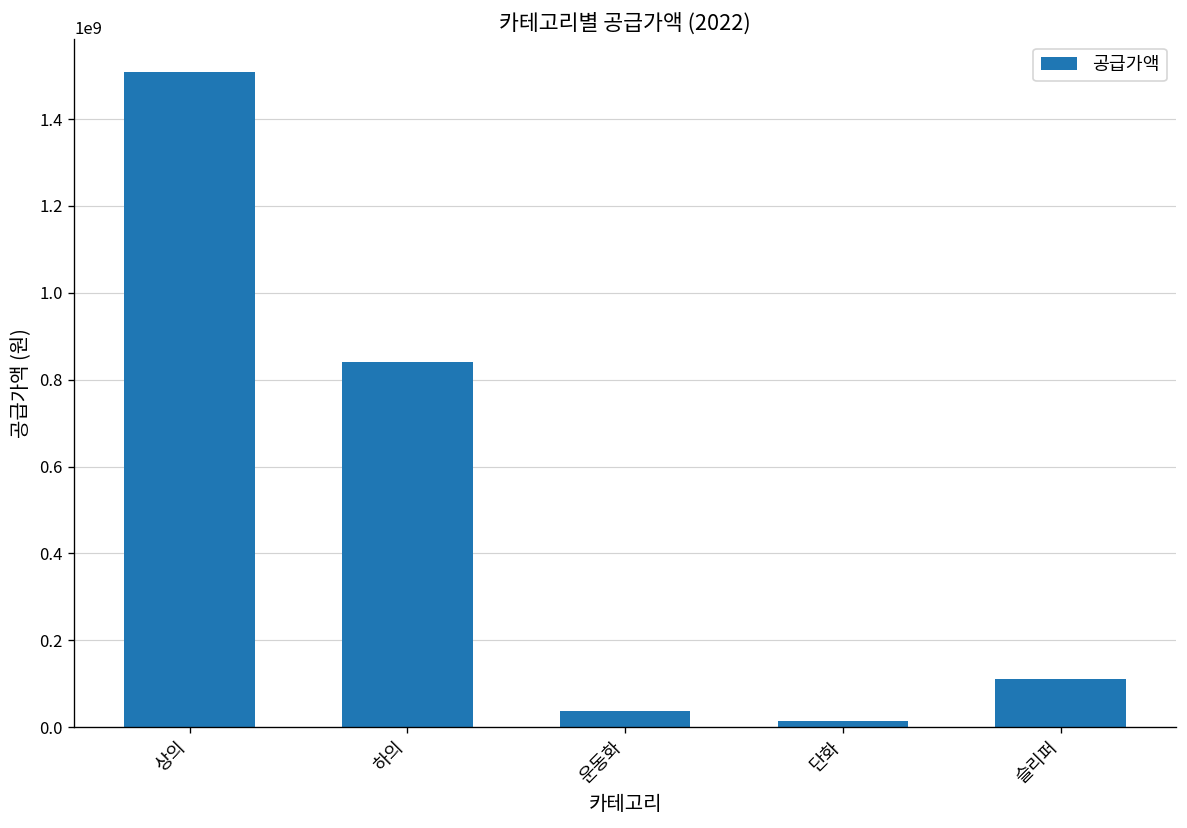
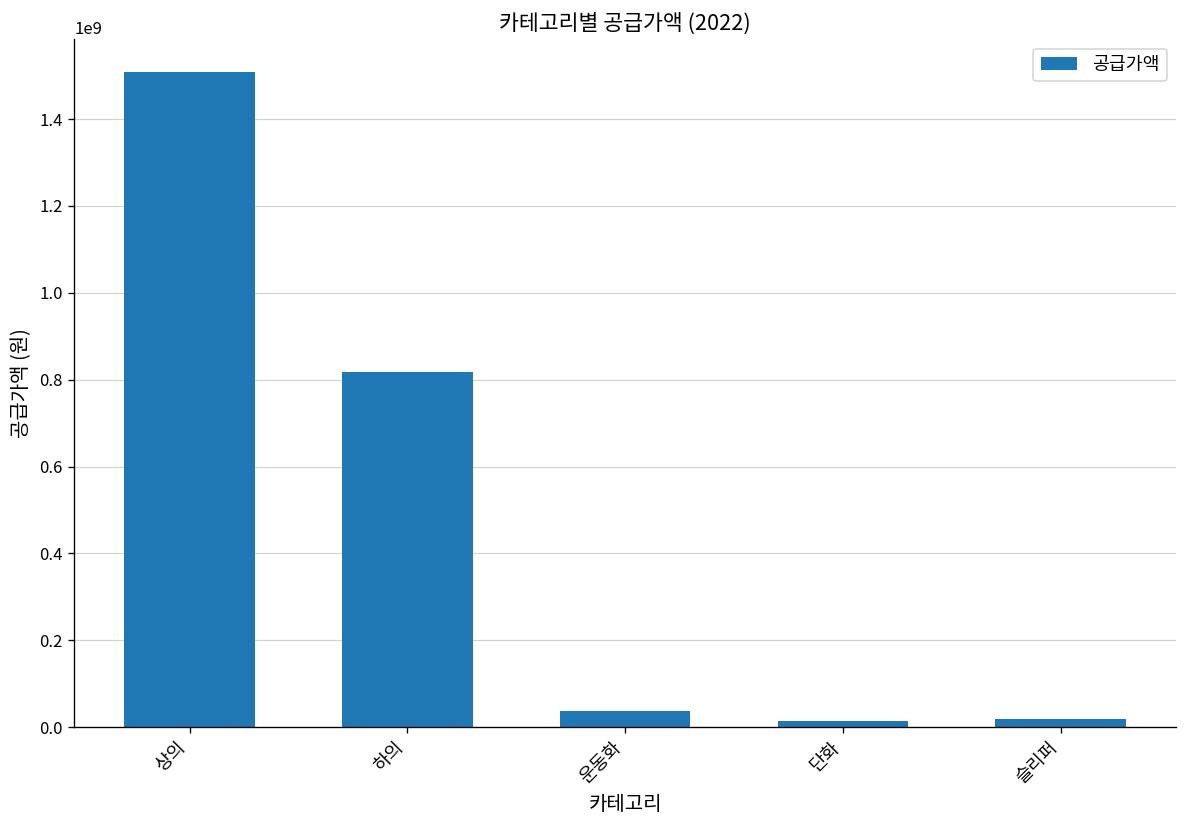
  {
    "상의": 1510000000,
-   "하의": 840000000,
+   "하의": 820000000,
    "운동화": 40000000,
    "단화": 10000000,
-   "슬리퍼": 110000000
+   "슬리퍼": 20000000
  }
